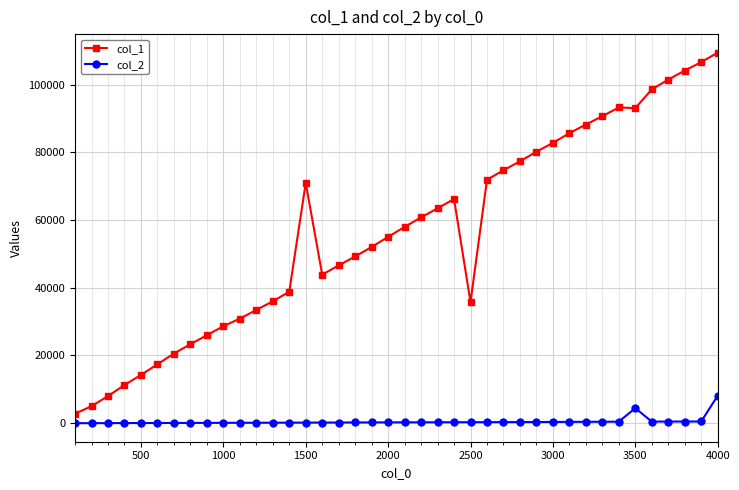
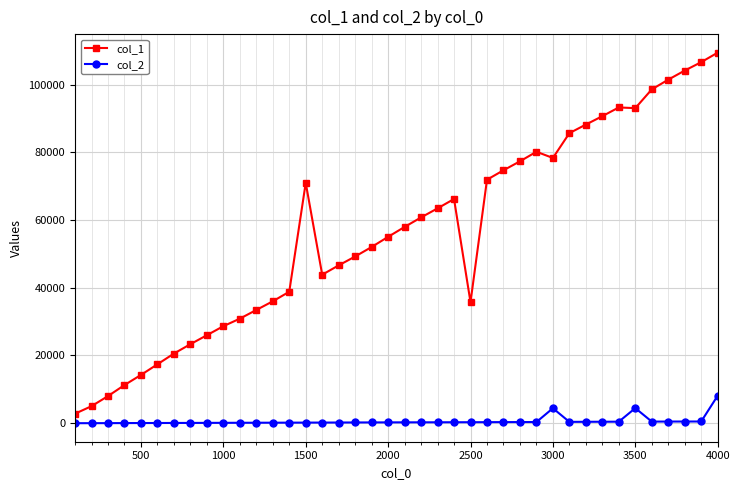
  {
    "col_1": {
      "500": 14000,
      "1000": 29000,
      "1500": 71000,
      "2000": 55000,
      "2500": 36000,
-     "3000": 83000,
+     "3000": 78000,
      "3500": 93000,
      "4000": 109000
    },
    "col_2": {
      "500": 0,
      "1000": 0,
      "1500": 0,
      "2000": 0,
      "2500": 0,
-     "3000": 0,
+     "3000": 4000,
      "3500": 4000,
      "4000": 8000
    }
  }
